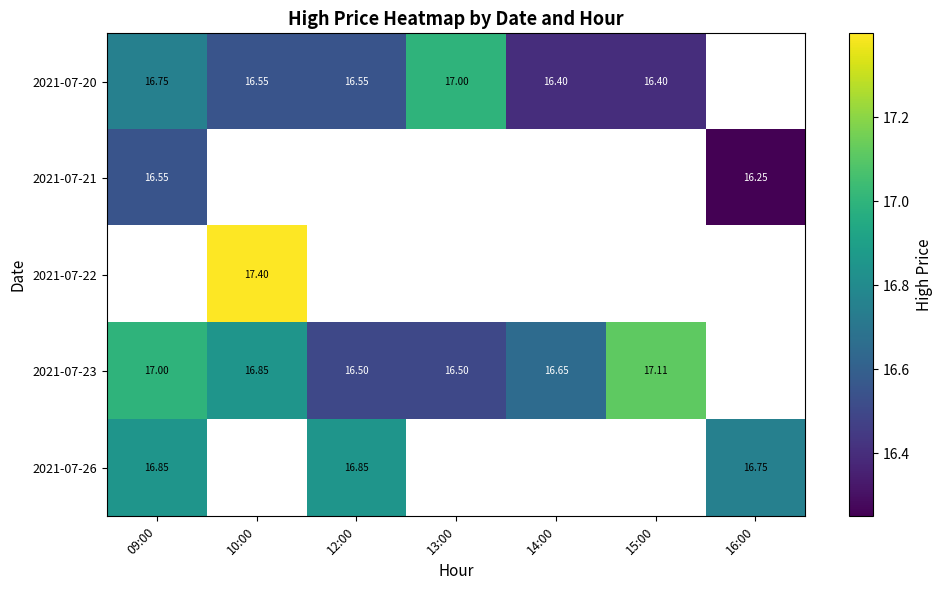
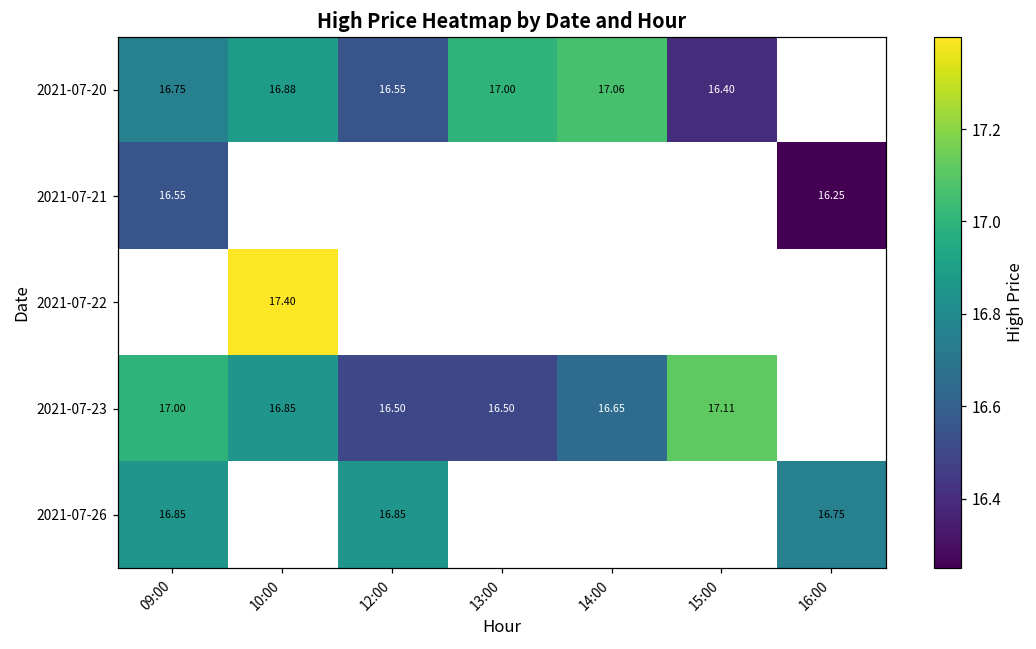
  {
    "2021-07-20": {
      "09:00": 16.75,
-     "10:00": 16.55,
+     "10:00": 16.88,
      "12:00": 16.55,
      "13:00": 17.00,
-     "14:00": 16.40,
+     "14:00": 17.06,
      "15:00": 16.40
    },
    "2021-07-21": {
      "09:00": 16.55,
      "16:00": 16.25
    },
    "2021-07-22": {
      "10:00": 17.40
    },
    "2021-07-23": {
      "09:00": 17.00,
      "10:00": 16.85,
      "12:00": 16.50,
      "13:00": 16.50,
      "14:00": 16.65,
      "15:00": 17.11
    },
    "2021-07-26": {
      "09:00": 16.85,
      "12:00": 16.85,
      "16:00": 16.75
    }
  }
